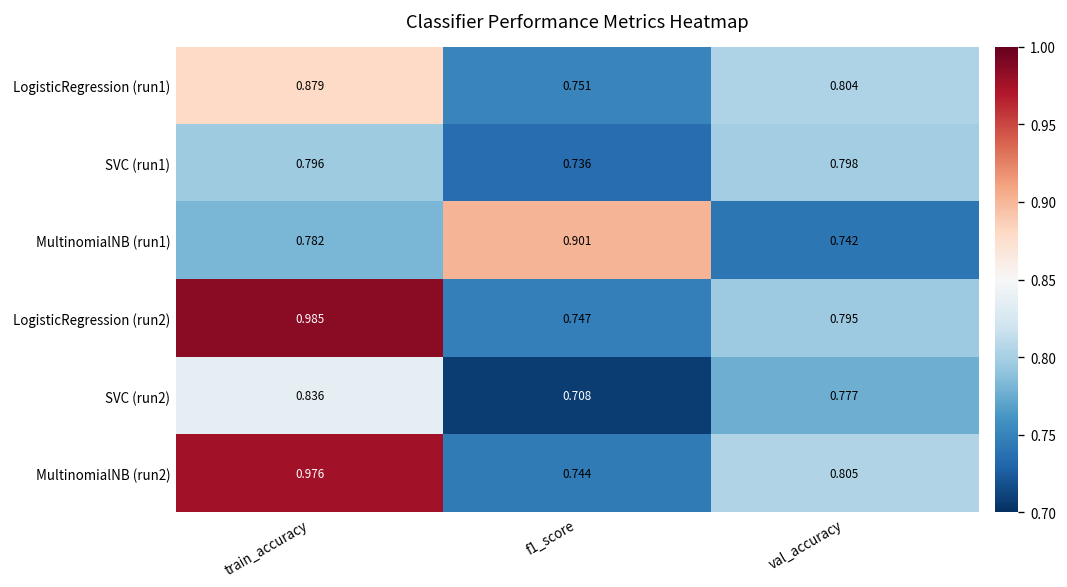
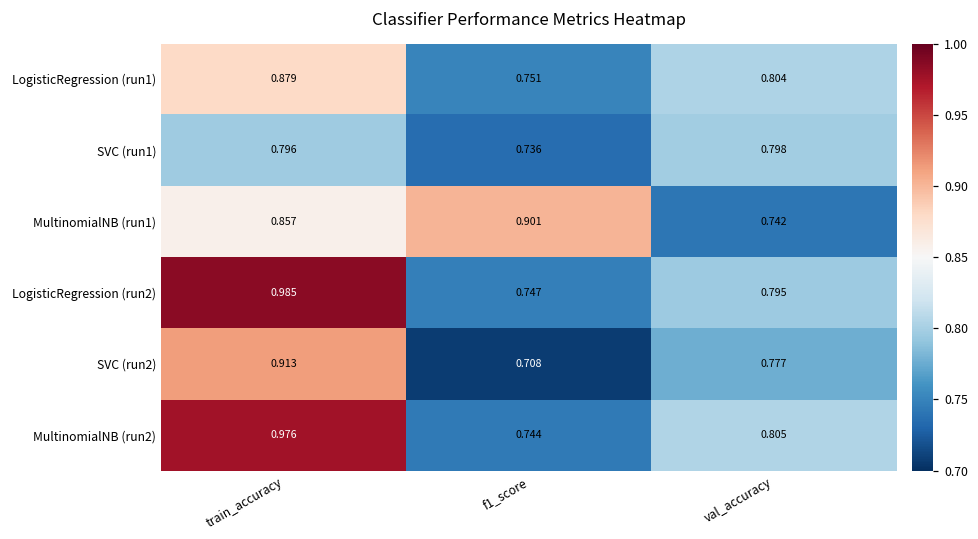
  {
    "LogisticRegression (run1)": {
      "train_accuracy": 0.879,
      "f1_score": 0.751,
      "val_accuracy": 0.804
    },
    "SVC (run1)": {
      "train_accuracy": 0.796,
      "f1_score": 0.736,
      "val_accuracy": 0.798
    },
    "MultinomialNB (run1)": {
-     "train_accuracy": 0.782,
+     "train_accuracy": 0.857,
      "f1_score": 0.901,
      "val_accuracy": 0.742
    },
    "LogisticRegression (run2)": {
      "train_accuracy": 0.985,
      "f1_score": 0.747,
      "val_accuracy": 0.795
    },
    "SVC (run2)": {
-     "train_accuracy": 0.836,
+     "train_accuracy": 0.913,
      "f1_score": 0.708,
      "val_accuracy": 0.777
    },
    "MultinomialNB (run2)": {
      "train_accuracy": 0.976,
      "f1_score": 0.744,
      "val_accuracy": 0.805
    }
  }
